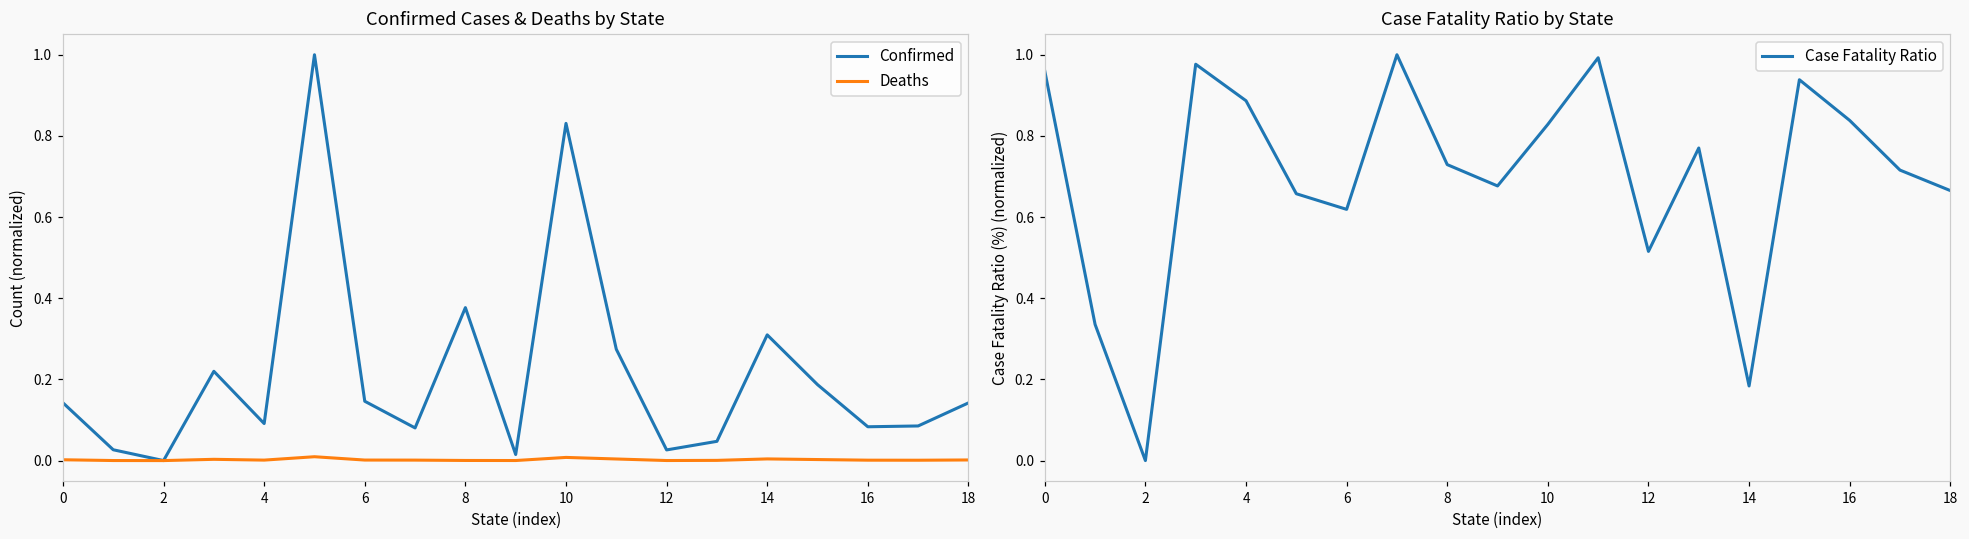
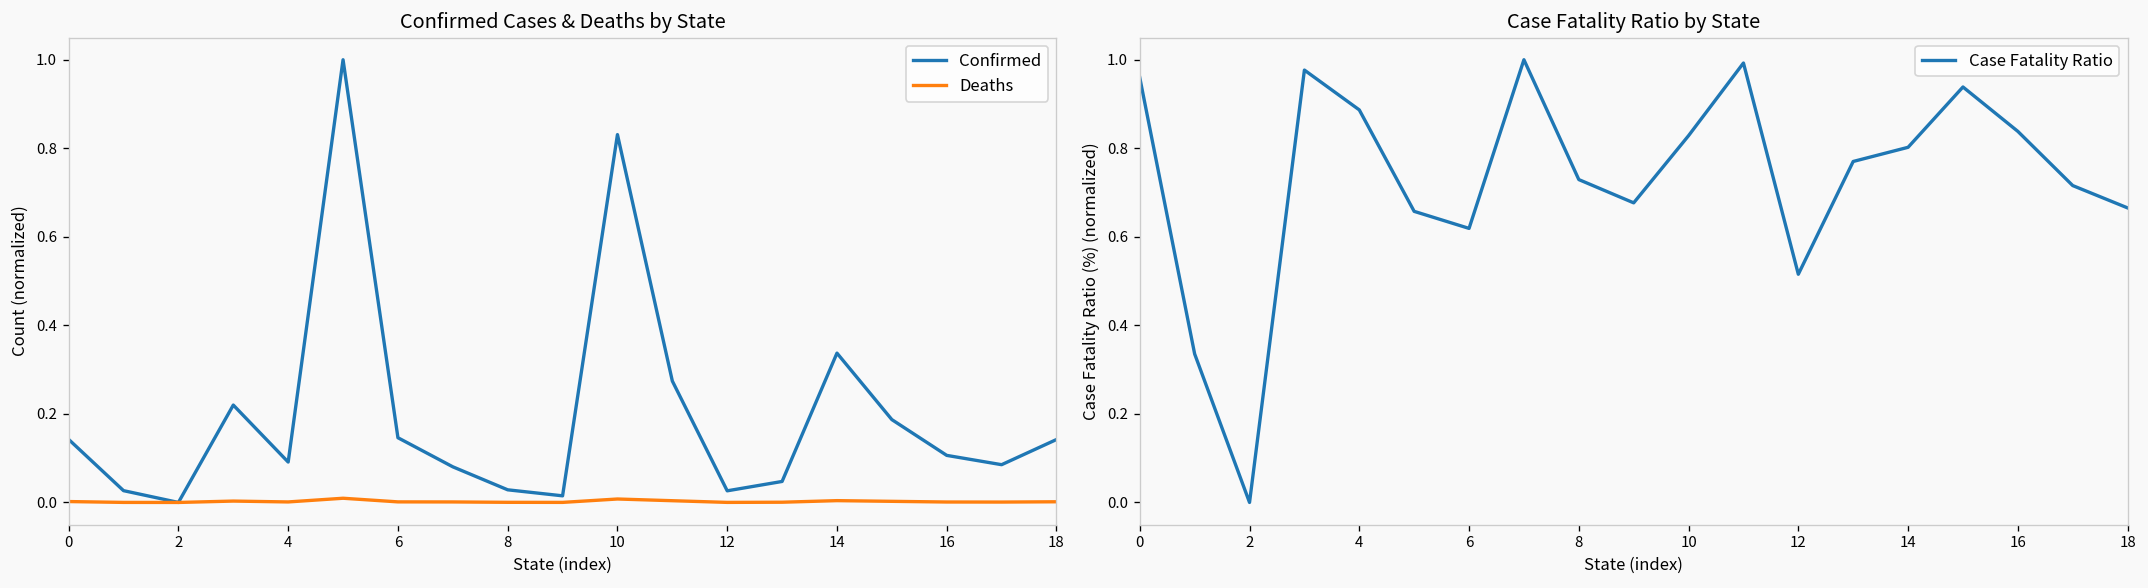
  {
    "Confirmed Cases & Deaths by State": {
      "Confirmed": {
        "0": 0.14,
        "4": 0.09,
        "6": 0.15,
-       "8": 0.38,
+       "8": 0.03,
        "10": 0.83,
        "12": 0.03,
-       "14": 0.31,
-       "16": 0.08,
+       "14": 0.34,
+       "16": 0.11,
        "18": 0.14
      },
      "Deaths": {
        "0": 0.00,
        "4": 0.00,
        "6": 0.00,
        "8": 0.00,
        "10": 0.01,
        "12": 0.00,
        "14": 0.00,
        "16": 0.00,
        "18": 0.00
      }
    },
    "Case Fatality Ratio by State": {
      "0": 0.96,
      "2": 0.00,
      "4": 0.89,
      "6": 0.62,
      "8": 0.73,
      "10": 0.83,
      "12": 0.52,
-     "14": 0.18,
+     "14": 0.80,
      "16": 0.84,
      "18": 0.67
    }
  }
